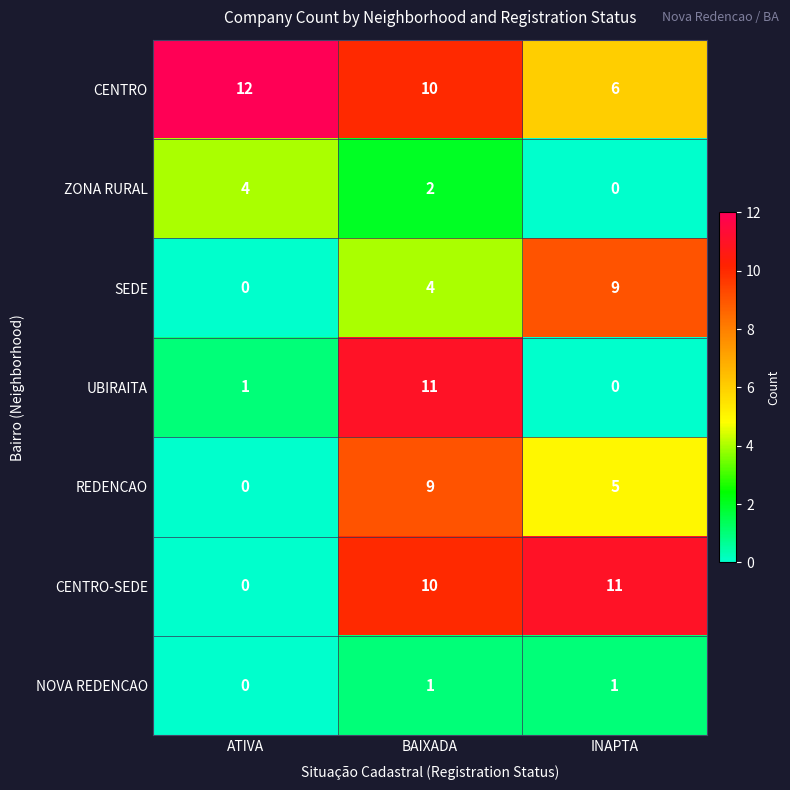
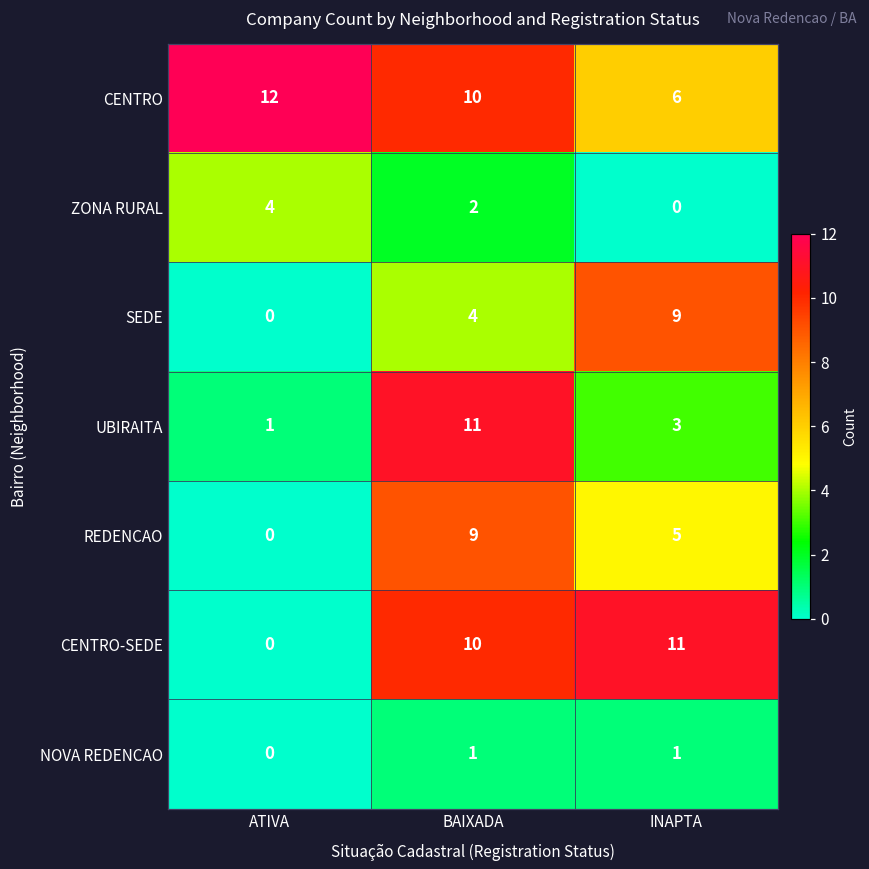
  {
    "CENTRO": {
      "ATIVA": 12,
      "BAIXADA": 10,
      "INAPTA": 6
    },
    "ZONA RURAL": {
      "ATIVA": 4,
      "BAIXADA": 2,
      "INAPTA": 0
    },
    "SEDE": {
      "ATIVA": 0,
      "BAIXADA": 4,
      "INAPTA": 9
    },
    "UBIRAITA": {
      "ATIVA": 1,
      "BAIXADA": 11,
-     "INAPTA": 0
+     "INAPTA": 3
    },
    "REDENCAO": {
      "ATIVA": 0,
      "BAIXADA": 9,
      "INAPTA": 5
    },
    "CENTRO-SEDE": {
      "ATIVA": 0,
      "BAIXADA": 10,
      "INAPTA": 11
    },
    "NOVA REDENCAO": {
      "ATIVA": 0,
      "BAIXADA": 1,
      "INAPTA": 1
    }
  }
